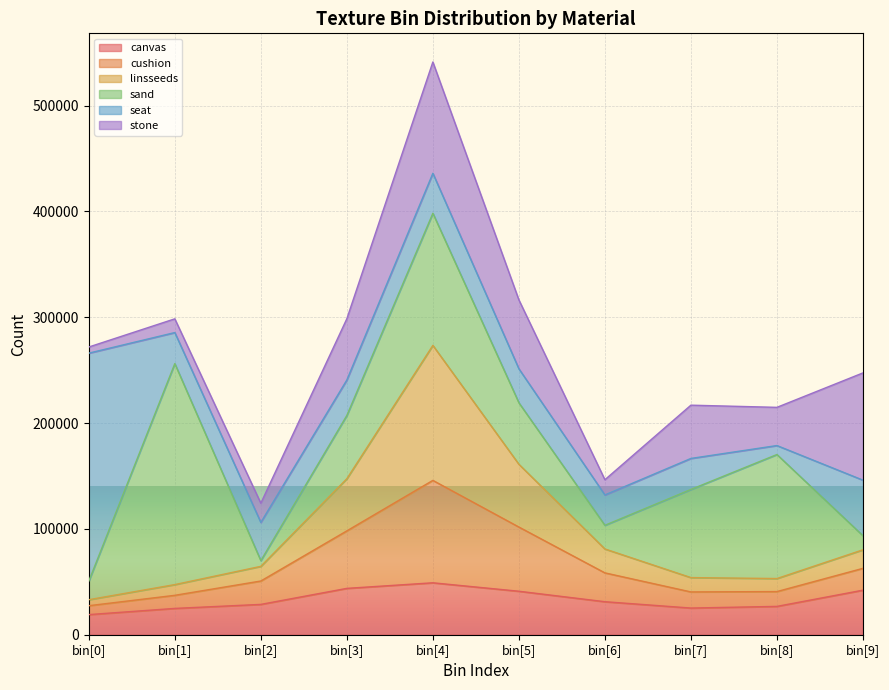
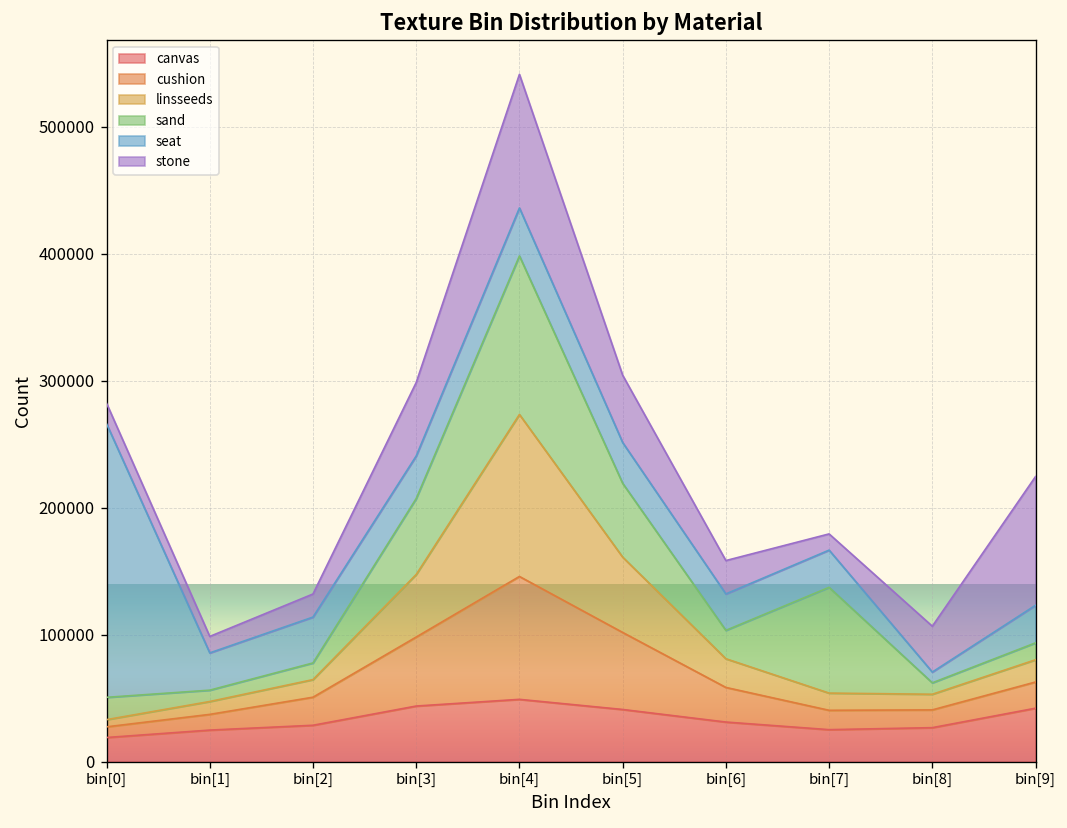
  {
    "sand": {
      "bin[0]": 18000,
-     "bin[1]": 209000,
-     "bin[2]": 5000,
+     "bin[1]": 9000,
+     "bin[2]": 13000,
      "bin[3]": 60000,
      "bin[4]": 125000,
      "bin[5]": 58000,
      "bin[6]": 22000,
      "bin[7]": 83000,
-     "bin[8]": 117000,
+     "bin[8]": 9000,
      "bin[9]": 13000
    },
    "seat": {
      "bin[0]": 215000,
      "bin[1]": 29000,
      "bin[2]": 36000,
      "bin[3]": 34000,
      "bin[4]": 38000,
      "bin[5]": 32000,
      "bin[6]": 29000,
      "bin[7]": 29000,
      "bin[8]": 8000,
-     "bin[9]": 53000
+     "bin[9]": 30000
    },
    "stone": {
-     "bin[0]": 6000,
+     "bin[0]": 16000,
      "bin[1]": 13000,
      "bin[2]": 18000,
      "bin[3]": 58000,
      "bin[4]": 105000,
-     "bin[5]": 65000,
-     "bin[6]": 14000,
-     "bin[7]": 50000,
+     "bin[5]": 53000,
+     "bin[6]": 26000,
+     "bin[7]": 13000,
      "bin[8]": 36000,
      "bin[9]": 101000
    }
  }
